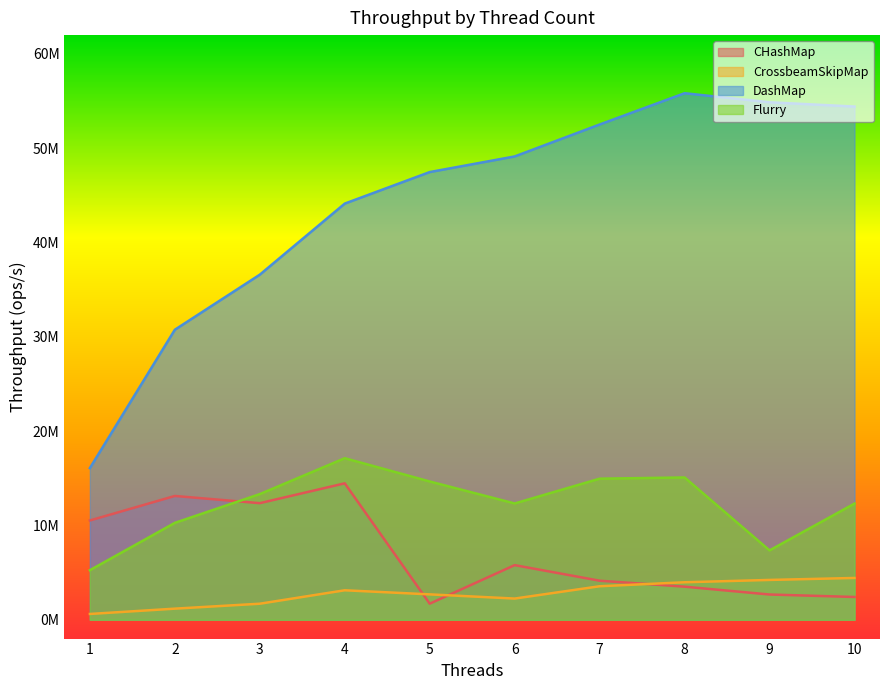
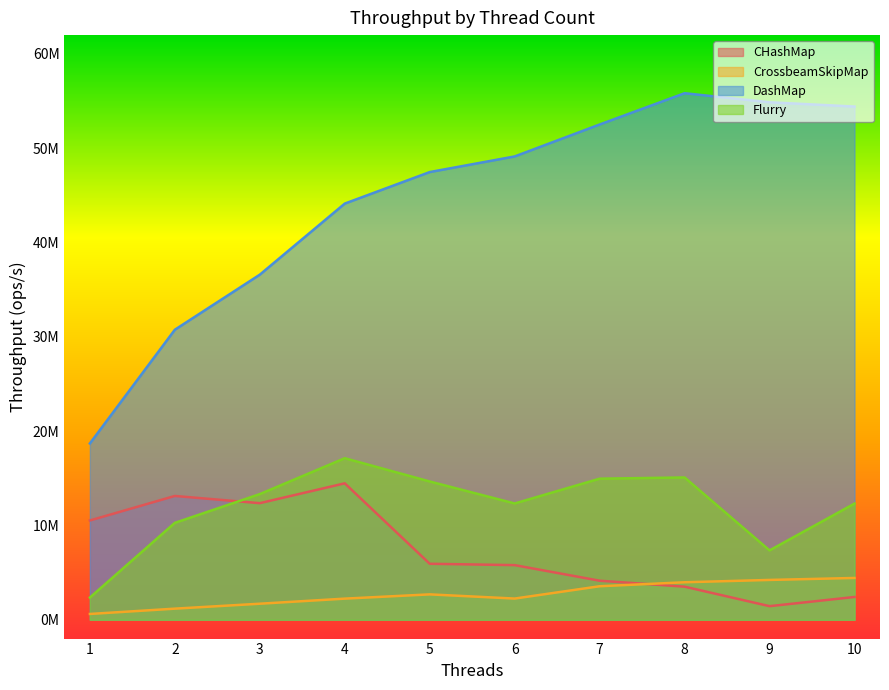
  {
    "CHashMap": {
      "1": 11000000,
      "2": 13000000,
      "3": 12000000,
      "4": 14000000,
-     "5": 2000000,
+     "5": 6000000,
      "6": 6000000,
      "7": 4000000,
      "8": 4000000,
-     "9": 3000000,
+     "9": 1000000,
      "10": 2000000
    },
    "CrossbeamSkipMap": {
      "1": 1000000,
      "2": 1000000,
      "3": 2000000,
-     "4": 3000000,
+     "4": 2000000,
      "5": 3000000,
      "6": 2000000,
      "7": 4000000,
      "8": 4000000,
      "9": 4000000,
      "10": 4000000
    },
    "DashMap": {
-     "1": 16000000,
+     "1": 19000000,
      "2": 31000000,
      "3": 37000000,
      "4": 44000000,
      "5": 47000000,
      "6": 49000000,
      "7": 53000000,
      "8": 56000000
    },
    "Flurry": {
-     "1": 5000000,
+     "1": 2000000,
      "2": 10000000,
      "3": 13000000,
      "4": 17000000,
      "5": 15000000,
      "6": 12000000,
      "7": 15000000,
      "8": 15000000,
      "9": 7000000,
      "10": 12000000
    }
  }
